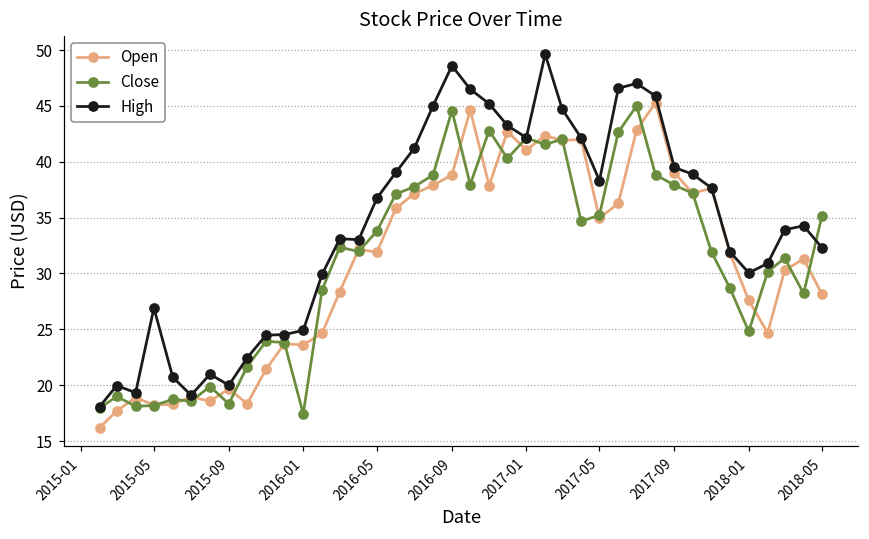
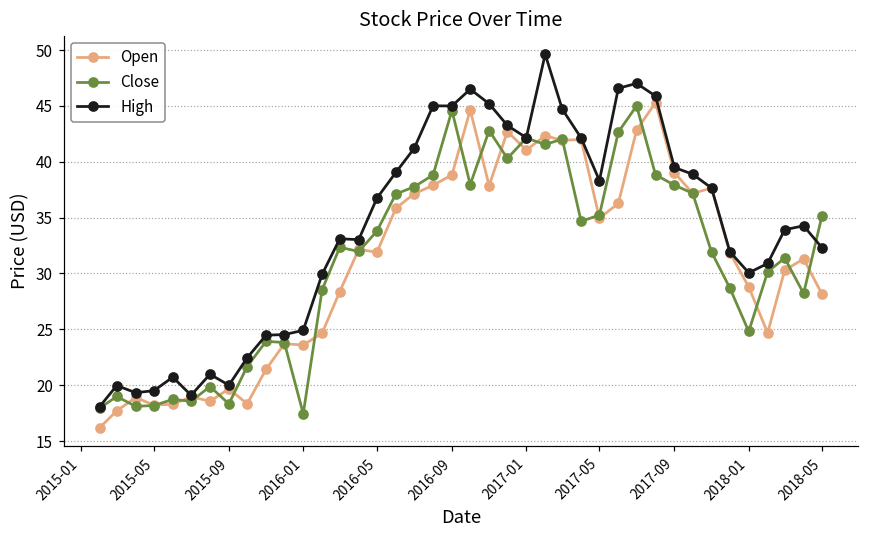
  {
    "Open": {
      "2015-09": 19.7,
      "2016-01": 23.6,
      "2016-05": 31.9,
      "2016-09": 38.8,
      "2017-01": 41.1,
      "2017-05": 35.0,
      "2017-09": 39.0,
-     "2018-01": 27.6,
+     "2018-01": 28.8,
      "2018-05": 28.2
    },
    "Close": {
      "2015-09": 18.3,
      "2016-01": 17.4,
      "2016-05": 33.8,
      "2016-09": 44.6,
      "2017-05": 35.2,
      "2017-09": 37.9,
      "2018-01": 24.8,
      "2018-05": 35.1
    },
    "High": {
-     "2015-05": 26.9,
+     "2015-05": 19.5,
      "2015-09": 20.0,
      "2016-01": 24.9,
      "2016-05": 36.8,
-     "2016-09": 48.6,
+     "2016-09": 45.0,
      "2017-05": 38.3,
      "2017-09": 39.5,
      "2018-01": 30.1,
      "2018-05": 32.3
    }
  }
